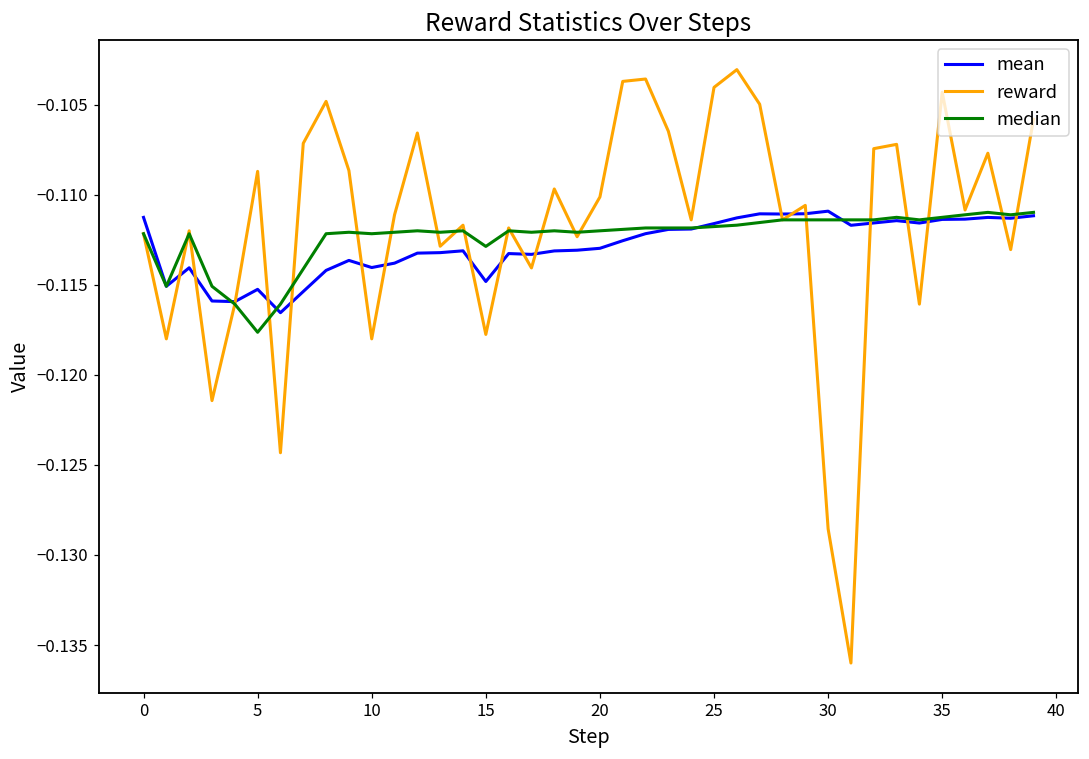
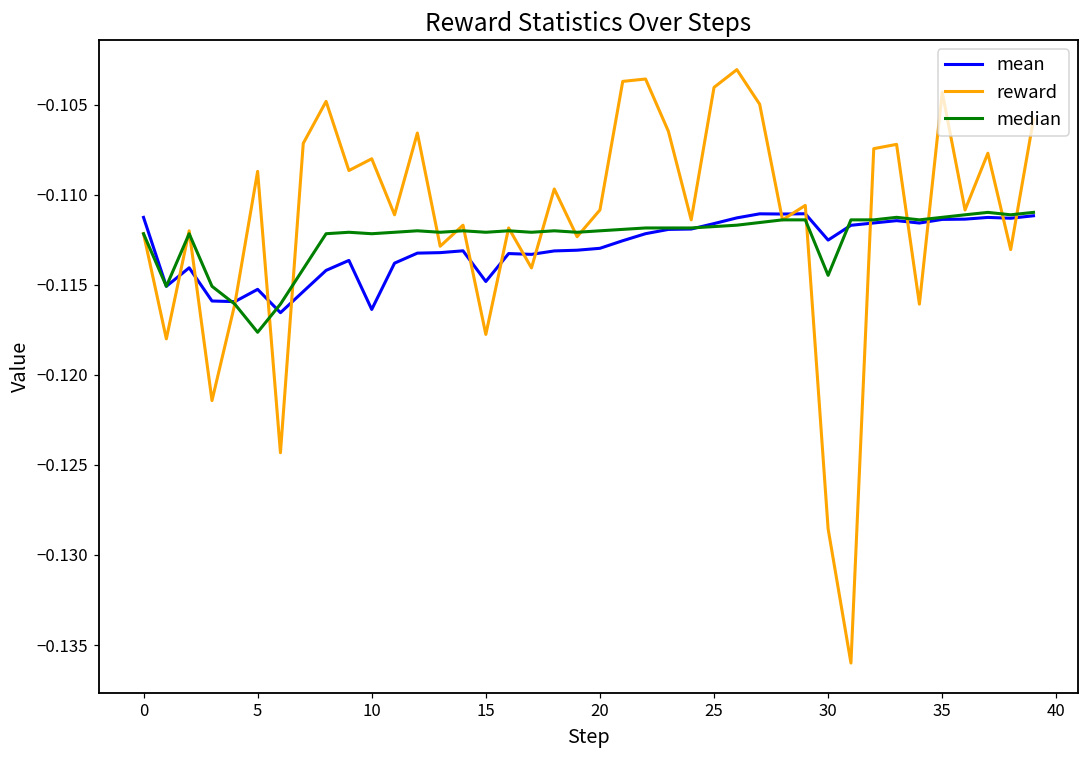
  {
    "mean": {
      "0": -0.1113,
      "5": -0.1153,
-     "10": -0.1140,
+     "10": -0.1164,
      "15": -0.1148,
      "20": -0.1130,
      "25": -0.1116,
-     "30": -0.1109
+     "30": -0.1125
    },
    "reward": {
      "5": -0.1087,
-     "10": -0.118,
+     "10": -0.108,
      "15": -0.1178,
-     "20": -0.1101,
+     "20": -0.1108,
      "25": -0.1040,
      "30": -0.1286
    },
    "median": {
      "5": -0.1176,
      "10": -0.1122,
-     "15": -0.1129,
+     "15": -0.1121,
      "20": -0.1120,
      "25": -0.1118,
-     "30": -0.1114
+     "30": -0.1145
    }
  }
